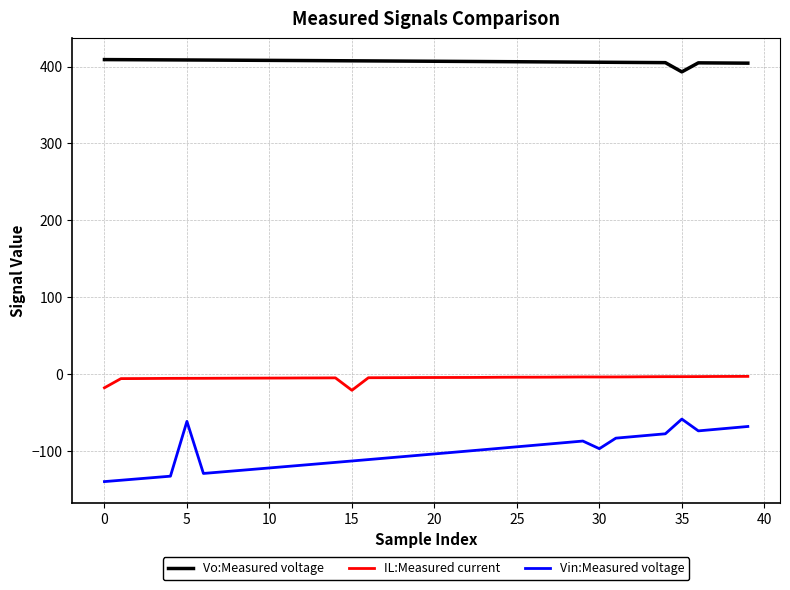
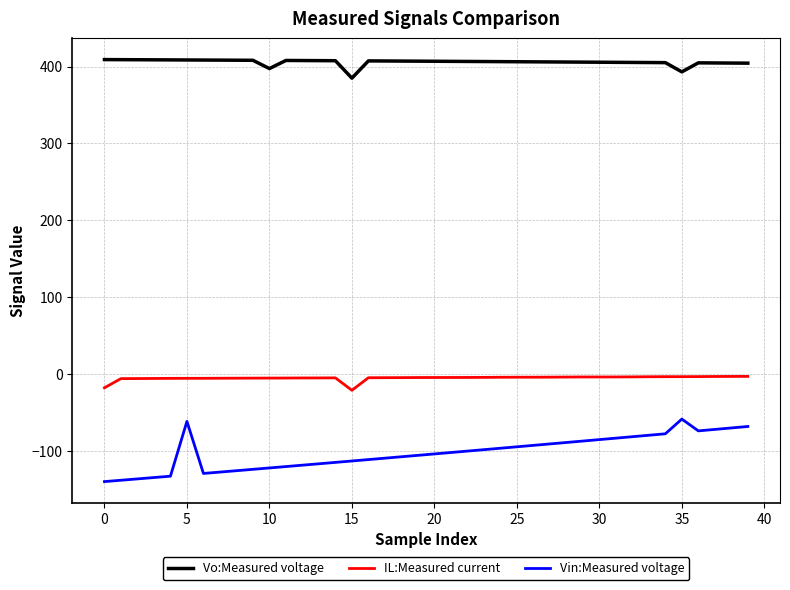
  {
    "Vo:Measured voltage": {
      "0": 410,
      "5": 410,
-     "10": 410,
-     "15": 410,
+     "10": 400,
+     "15": 380,
      "20": 410,
      "25": 410,
      "30": 410,
      "35": 390
    },
    "IL:Measured current": {
      "0": -20,
      "5": -10,
      "10": 0,
      "15": -20,
      "20": 0,
      "25": 0,
      "30": 0,
      "35": 0
    },
    "Vin:Measured voltage": {
      "0": -140,
      "5": -60,
      "10": -120,
      "15": -110,
      "20": -100,
      "25": -90,
-     "30": -100,
+     "30": -80,
      "35": -60
    }
  }
